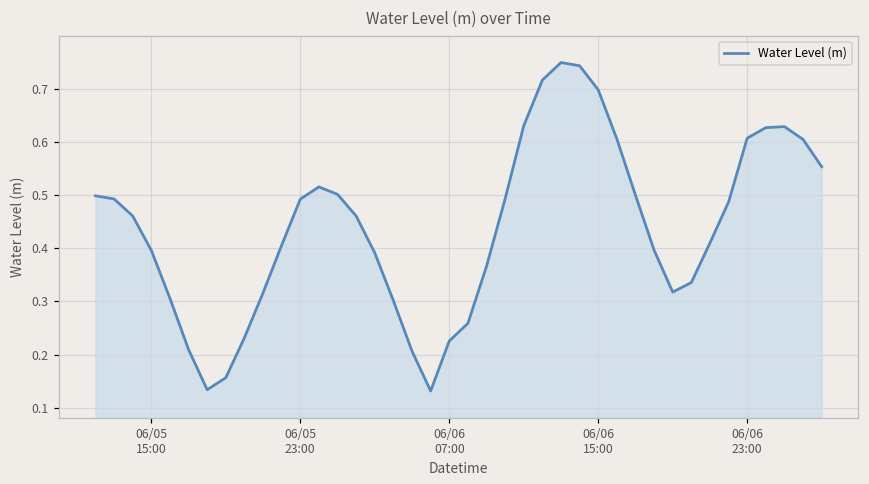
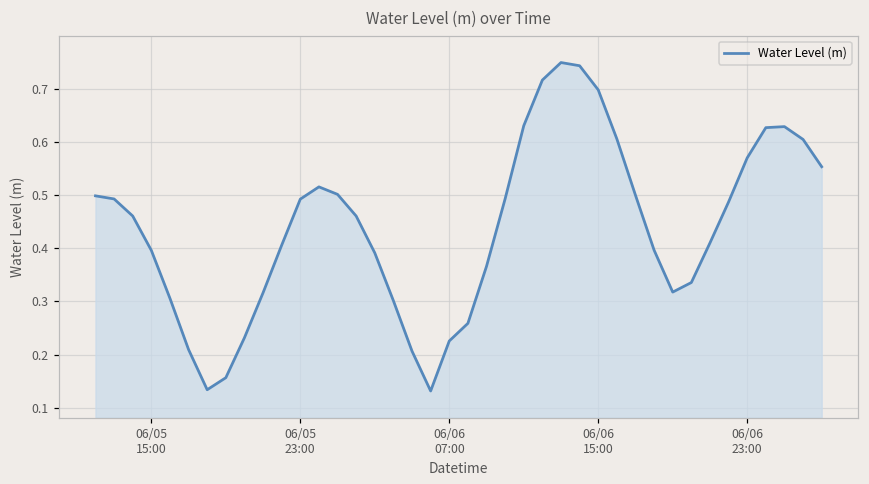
  {
    "06/05 15:00": 0.40,
    "06/05 23:00": 0.49,
    "06/06 07:00": 0.23,
    "06/06 15:00": 0.70,
-   "06/06 23:00": 0.61
+   "06/06 23:00": 0.57
  }
